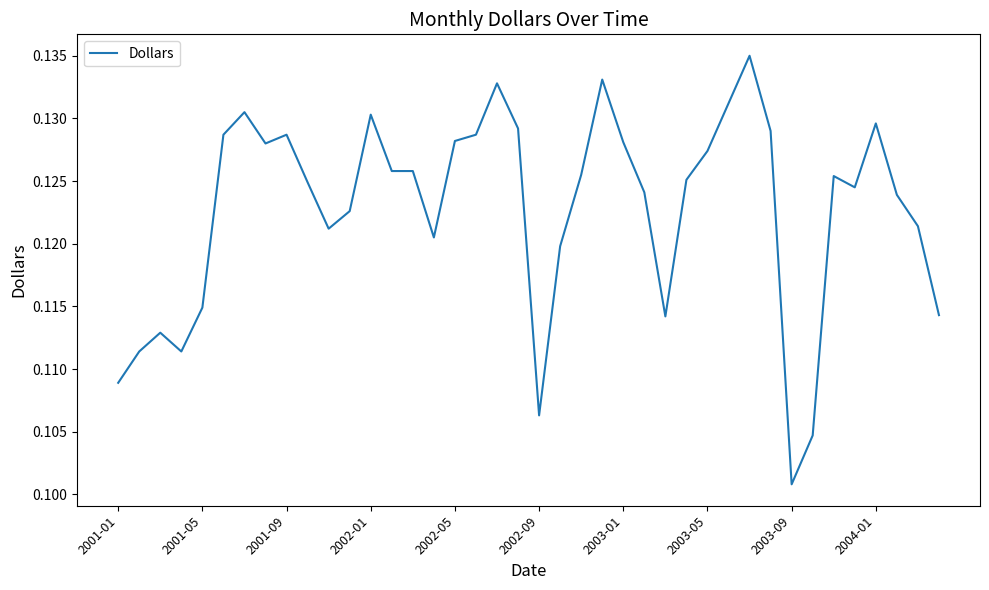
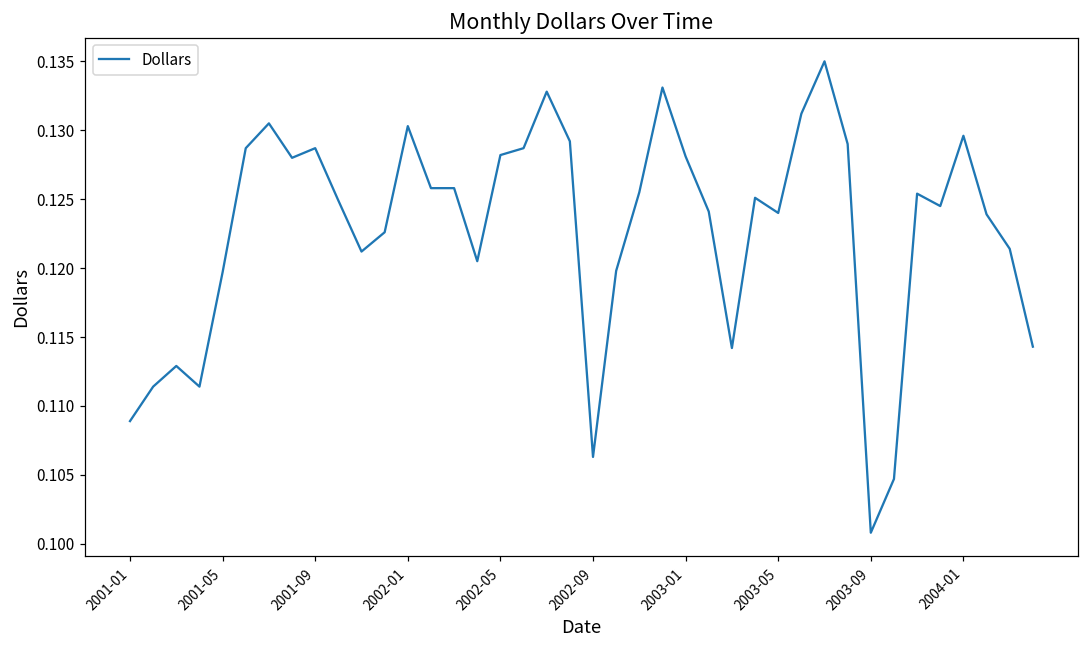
  {
    "2001-01": 0.1089,
-   "2001-05": 0.1149,
+   "2001-05": 0.1197,
    "2001-09": 0.1287,
    "2002-01": 0.1303,
    "2002-05": 0.1282,
    "2002-09": 0.1063,
    "2003-01": 0.1281,
-   "2003-05": 0.1274,
+   "2003-05": 0.1240,
    "2003-09": 0.1008,
    "2004-01": 0.1296
  }
